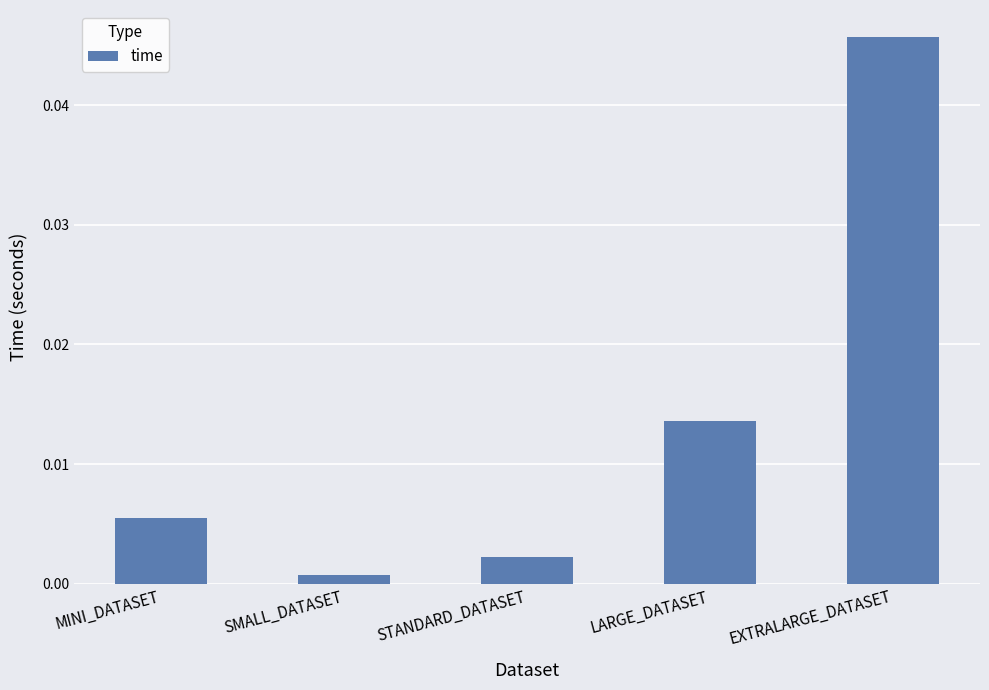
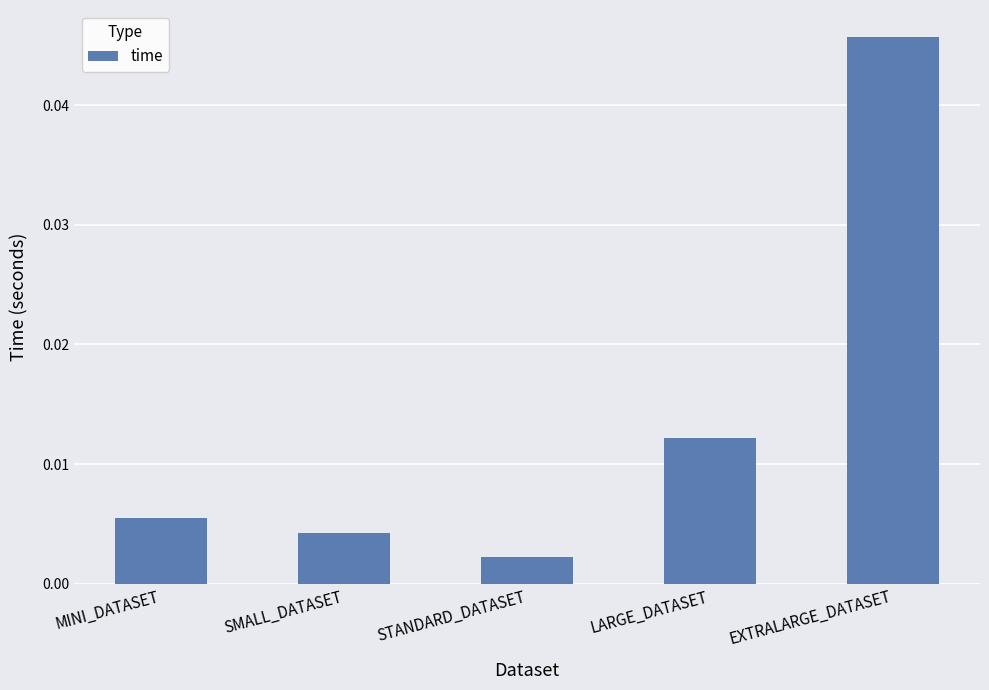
  {
    "MINI_DATASET": 0.0055,
-   "SMALL_DATASET": 0.0008,
+   "SMALL_DATASET": 0.0043,
    "STANDARD_DATASET": 0.0022,
-   "LARGE_DATASET": 0.0136,
+   "LARGE_DATASET": 0.0122,
    "EXTRALARGE_DATASET": 0.0457
  }
